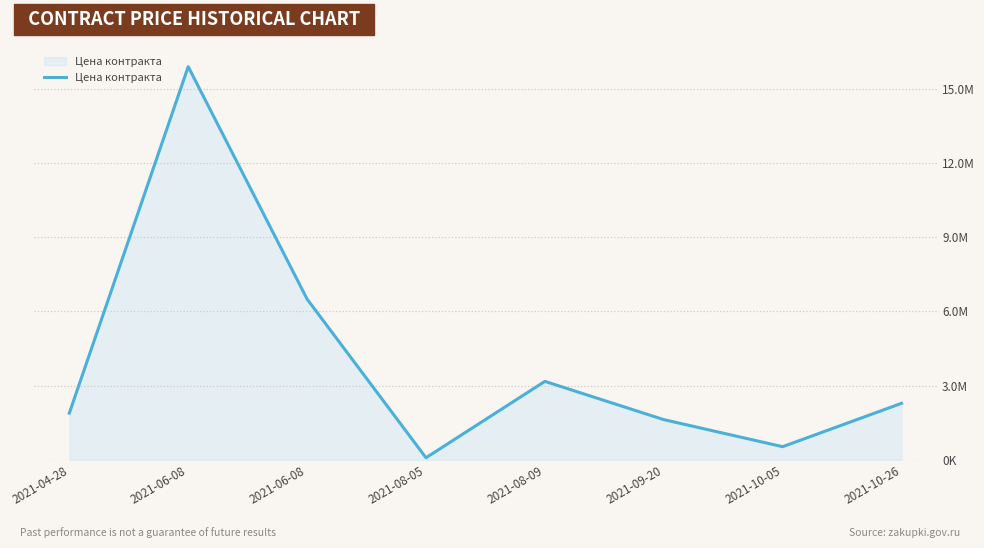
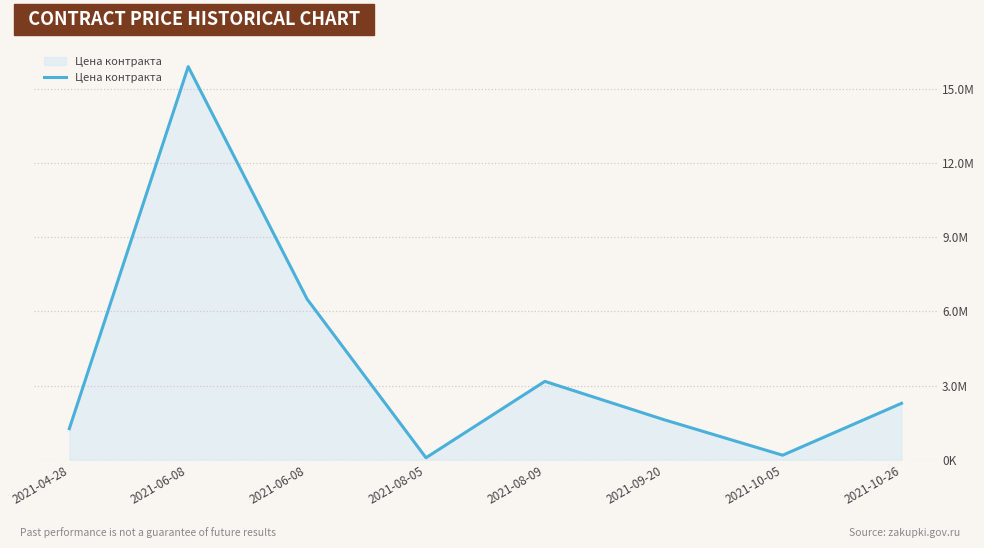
  {
-   "2021-04-28": 1900000,
+   "2021-04-28": 1300000,
    "2021-08-05": 100000,
    "2021-08-09": 3200000,
    "2021-09-20": 1600000,
-   "2021-10-05": 500000,
+   "2021-10-05": 200000,
    "2021-10-26": 2300000
  }
